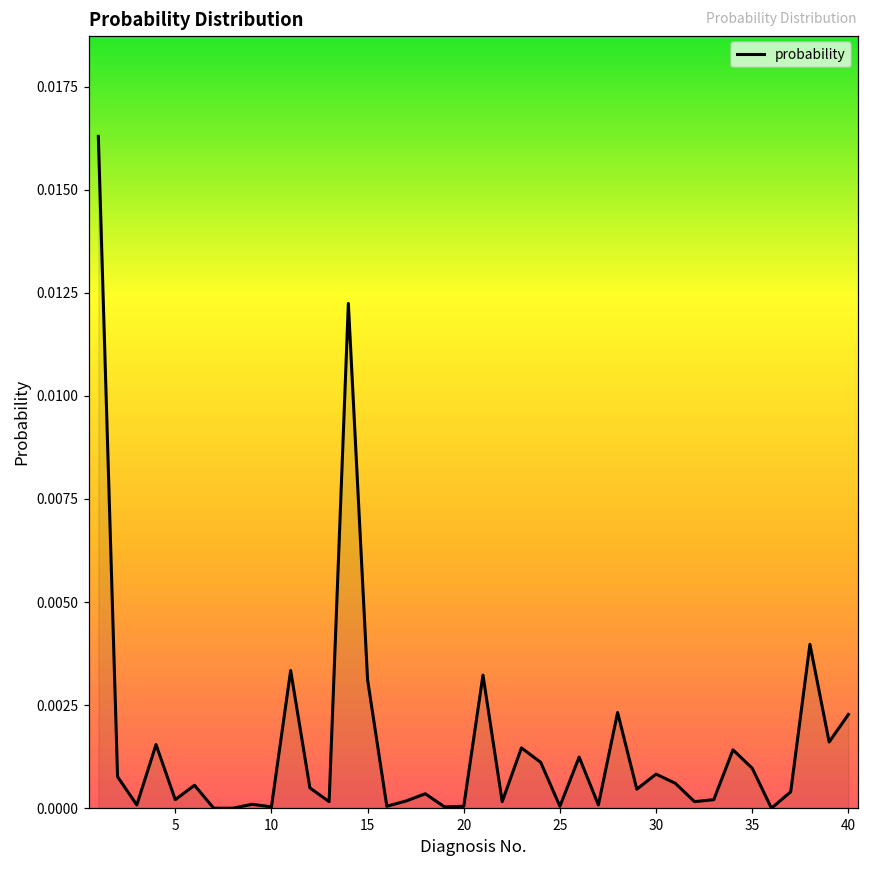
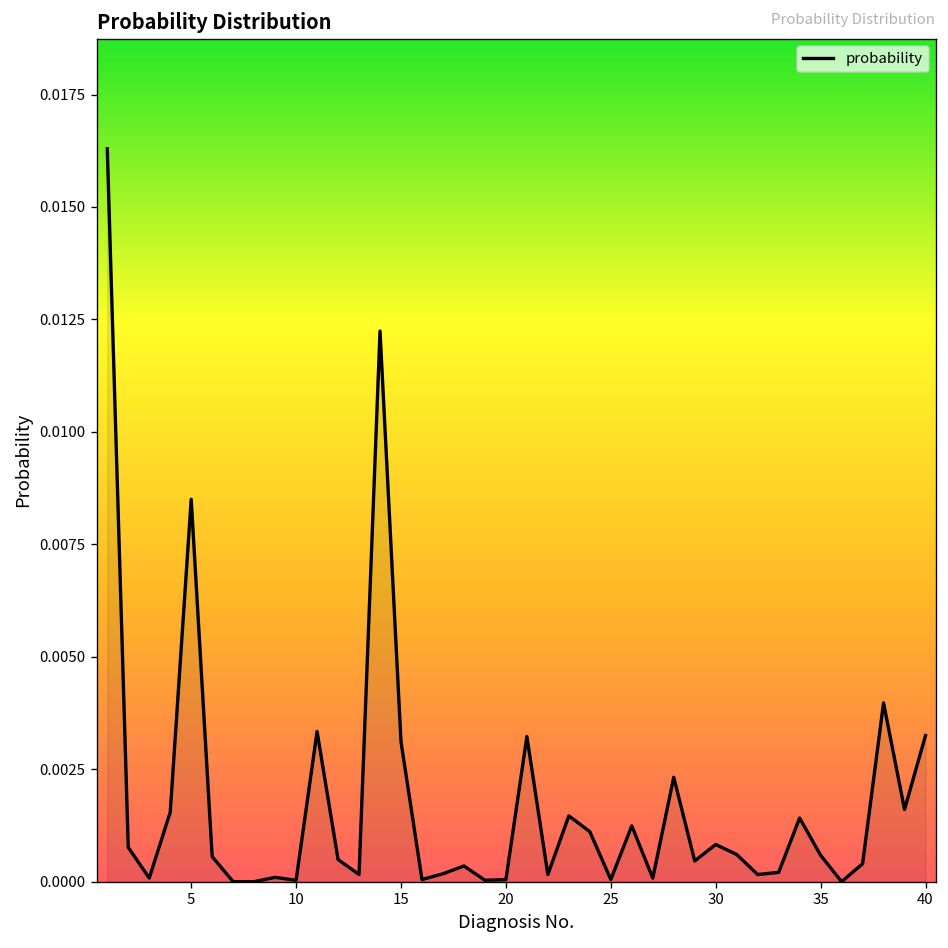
  {
-   "5": 0.0002,
+   "5": 0.0085,
    "10": 0.0000,
    "15": 0.0031,
    "20": 0.0000,
    "25": 0.0000,
    "30": 0.0008,
-   "35": 0.0010,
-   "40": 0.0023
+   "35": 0.0006,
+   "40": 0.0032
  }
